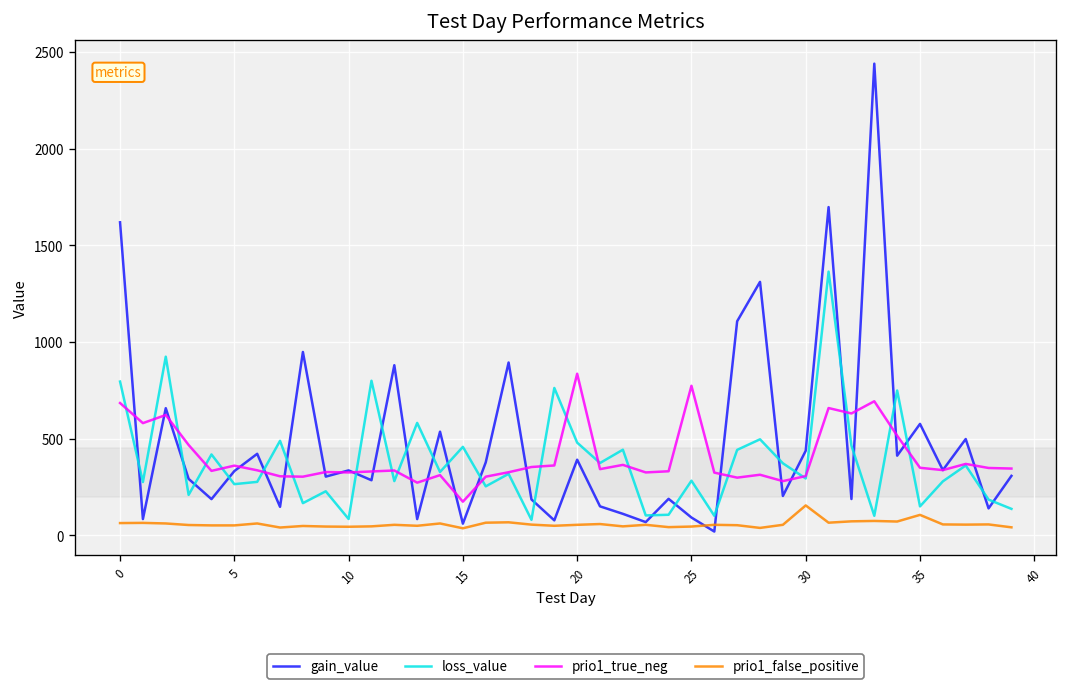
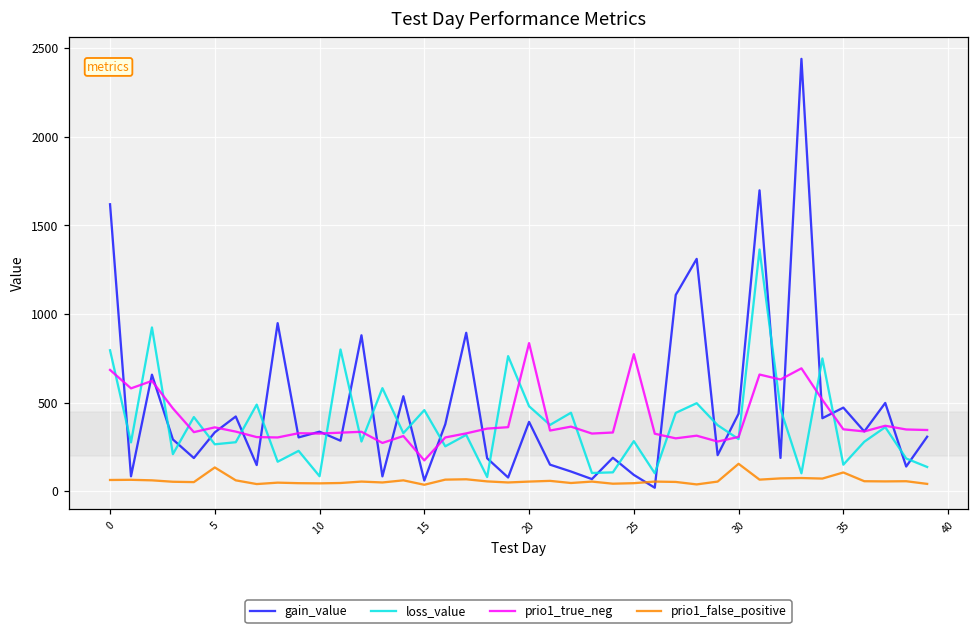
  {
    "gain_value": {
      "0": 1620,
      "5": 330,
      "15": 60,
      "20": 390,
      "25": 90,
      "30": 440,
-     "35": 580
+     "35": 470
    },
    "loss_value": {
      "0": 800,
      "5": 270,
      "10": 90,
      "15": 460,
      "20": 480,
      "25": 280,
      "35": 150
    },
    "prio1_true_neg": {
      "0": 690,
      "5": 360,
      "15": 170,
      "20": 840,
      "25": 770,
      "35": 350
    },
    "prio1_false_positive": {
      "0": 60,
-     "5": 50,
+     "5": 130,
      "10": 50,
      "15": 40,
      "20": 60,
      "25": 50,
      "30": 160,
      "35": 110
    }
  }
